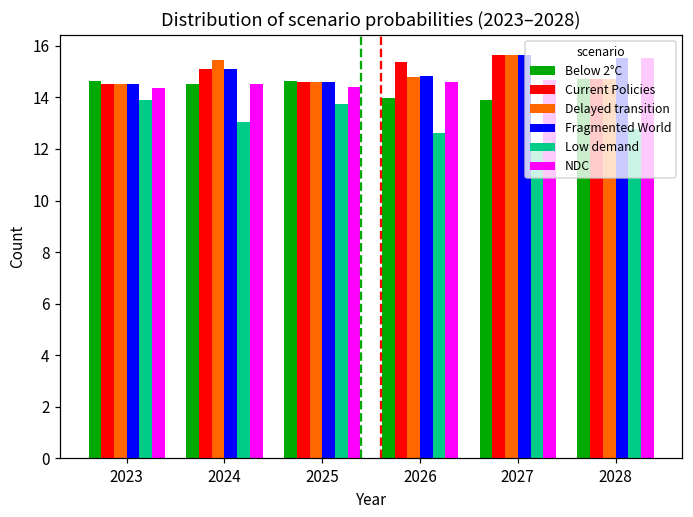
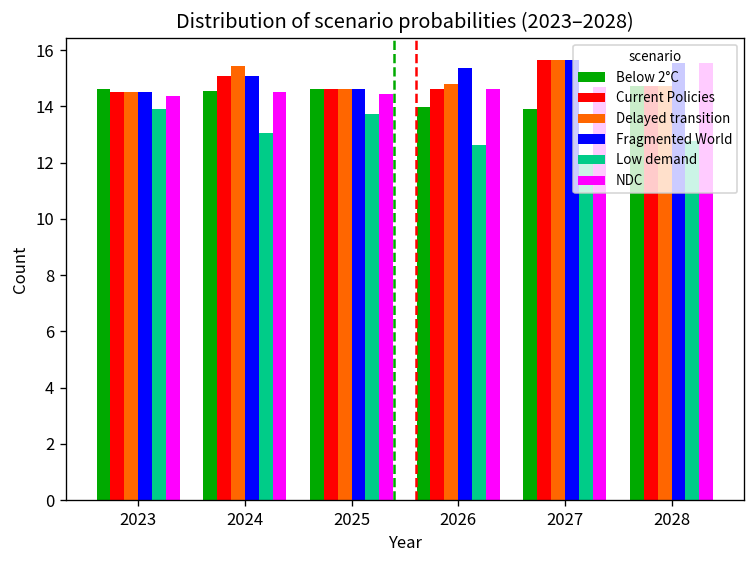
  {
    "Below 2°C": {
      "2023": 14.6,
      "2024": 14.5,
      "2025": 14.6,
      "2026": 14.0,
      "2027": 13.9
    },
    "Current Policies": {
      "2023": 14.5,
      "2024": 15.1,
      "2025": 14.6,
-     "2026": 15.4,
+     "2026": 14.6,
      "2027": 15.6
    },
    "Delayed transition": {
      "2023": 14.5,
      "2024": 15.4,
      "2025": 14.6,
      "2026": 14.8,
      "2027": 15.6
    },
    "Fragmented World": {
      "2023": 14.5,
      "2024": 15.1,
      "2025": 14.6,
-     "2026": 14.8,
+     "2026": 15.4,
      "2027": 15.6
    },
    "Low demand": {
      "2023": 13.9,
      "2024": 13.1,
      "2025": 13.7,
      "2026": 12.6
    },
    "NDC": {
      "2023": 14.4,
      "2024": 14.5,
      "2025": 14.4,
      "2026": 14.6
    }
  }
